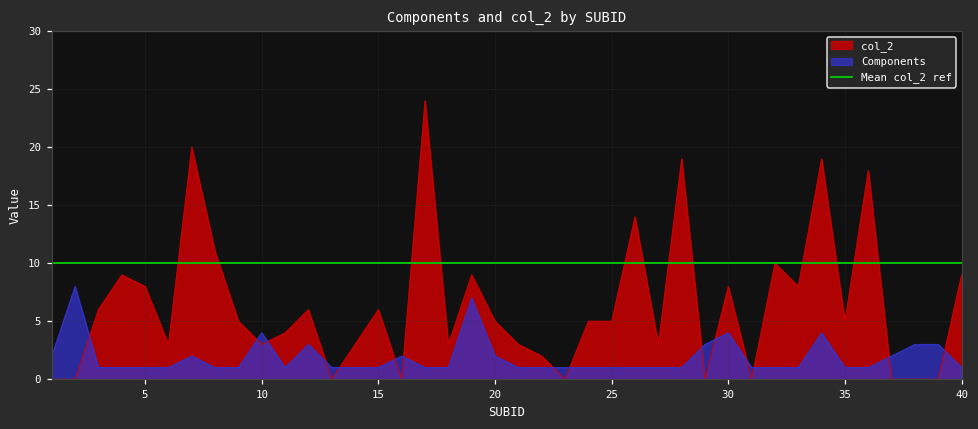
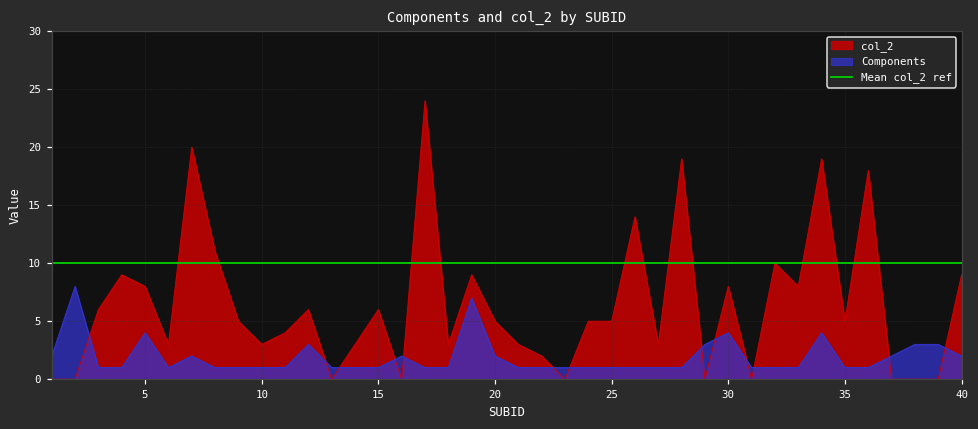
  {
    "col_2": {
      "5": 8,
      "10": 3,
      "15": 6,
      "20": 5,
      "25": 5,
      "30": 8,
      "35": 5,
      "40": 9
    },
    "Components": {
-     "5": 1,
-     "10": 4,
+     "5": 4,
+     "10": 1,
      "15": 1,
      "20": 2,
      "25": 1,
      "30": 4,
      "35": 1,
-     "40": 1
+     "40": 2
    }
  }
